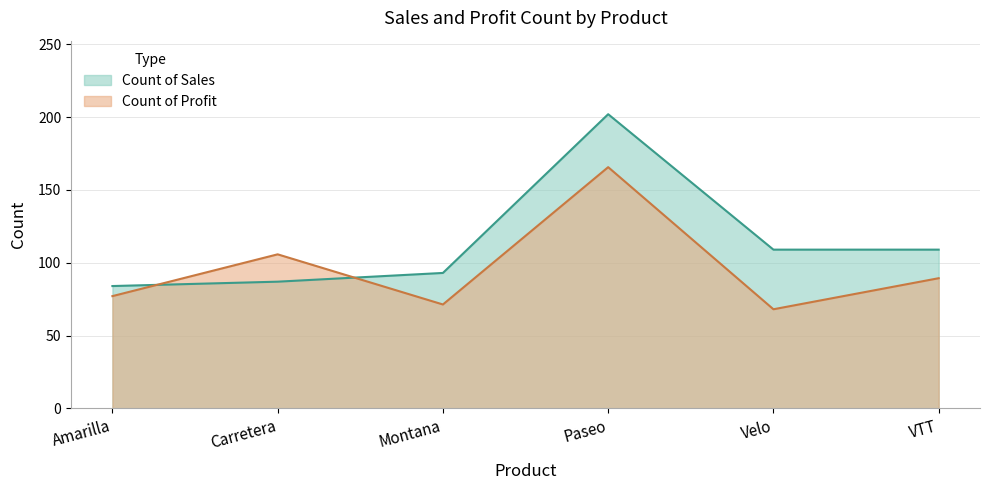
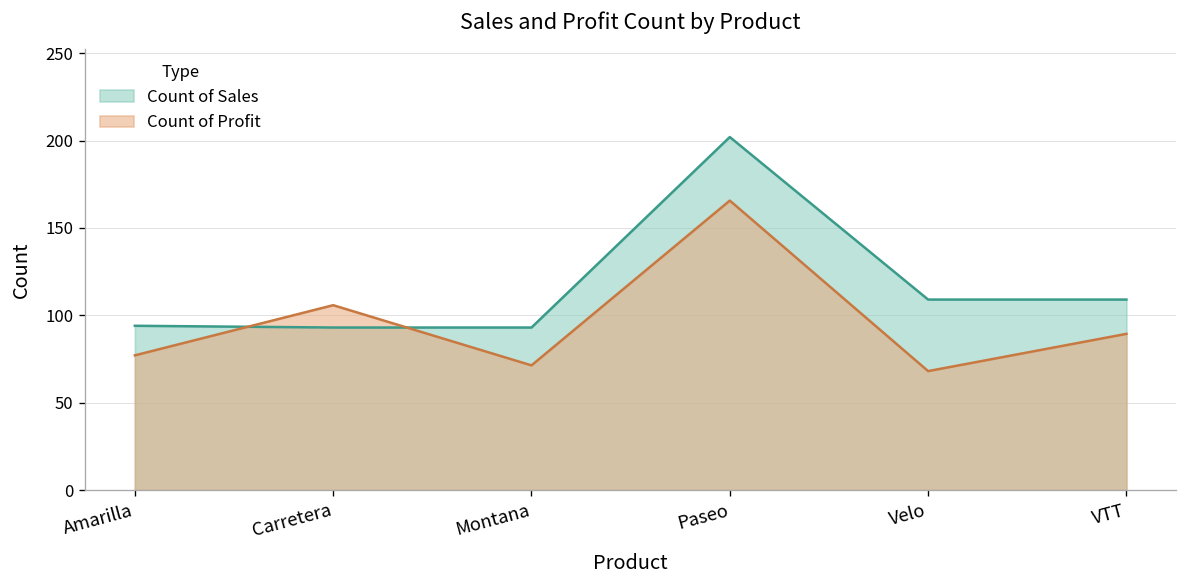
  {
    "Count of Sales": {
-     "Amarilla": 84,
-     "Carretera": 87,
+     "Amarilla": 94,
+     "Carretera": 93,
      "Montana": 93,
      "Paseo": 202,
      "Velo": 109,
      "VTT": 109
    },
    "Count of Profit": {
      "Amarilla": 77,
      "Carretera": 106,
      "Montana": 71,
      "Paseo": 166,
      "Velo": 68,
      "VTT": 89
    }
  }
